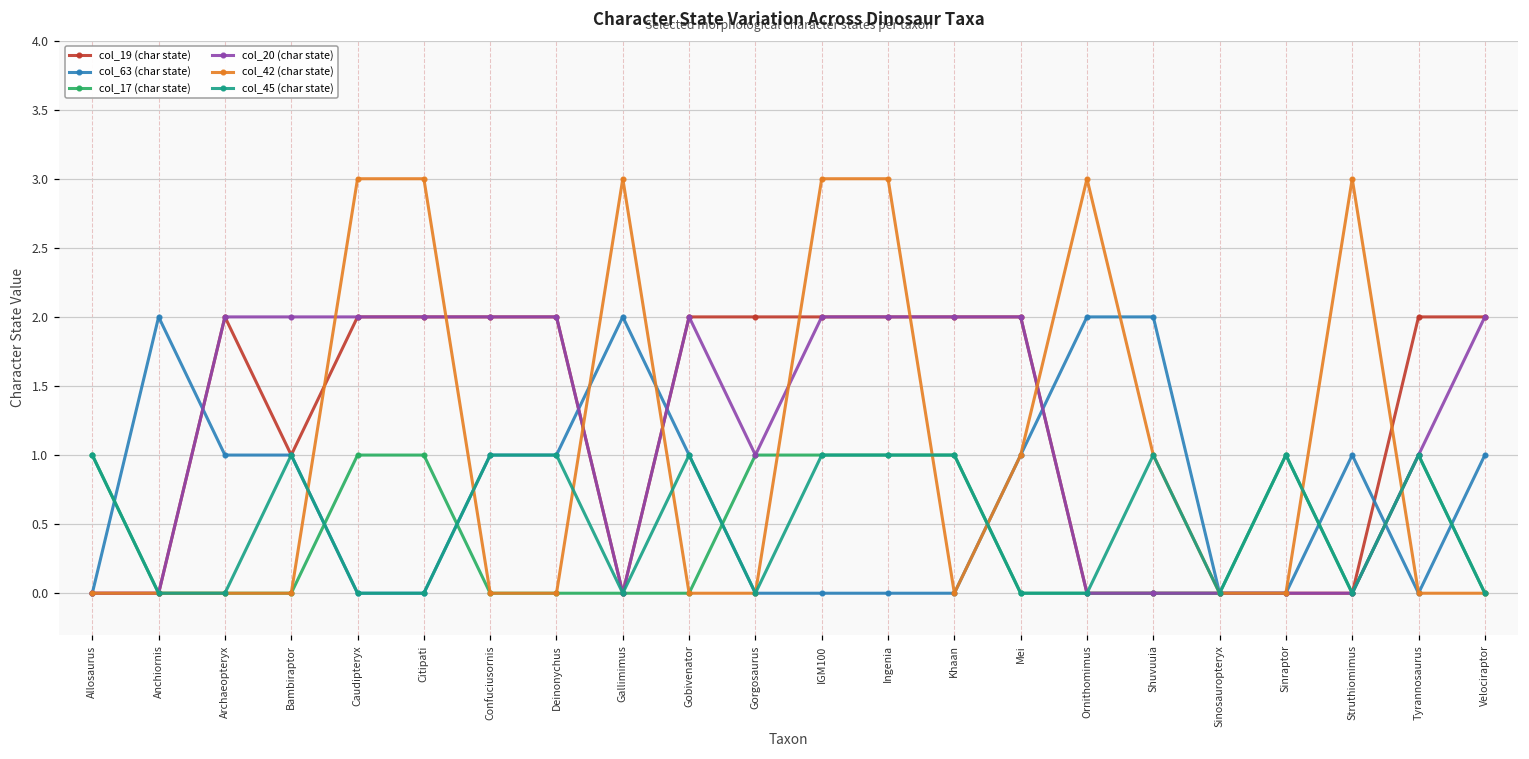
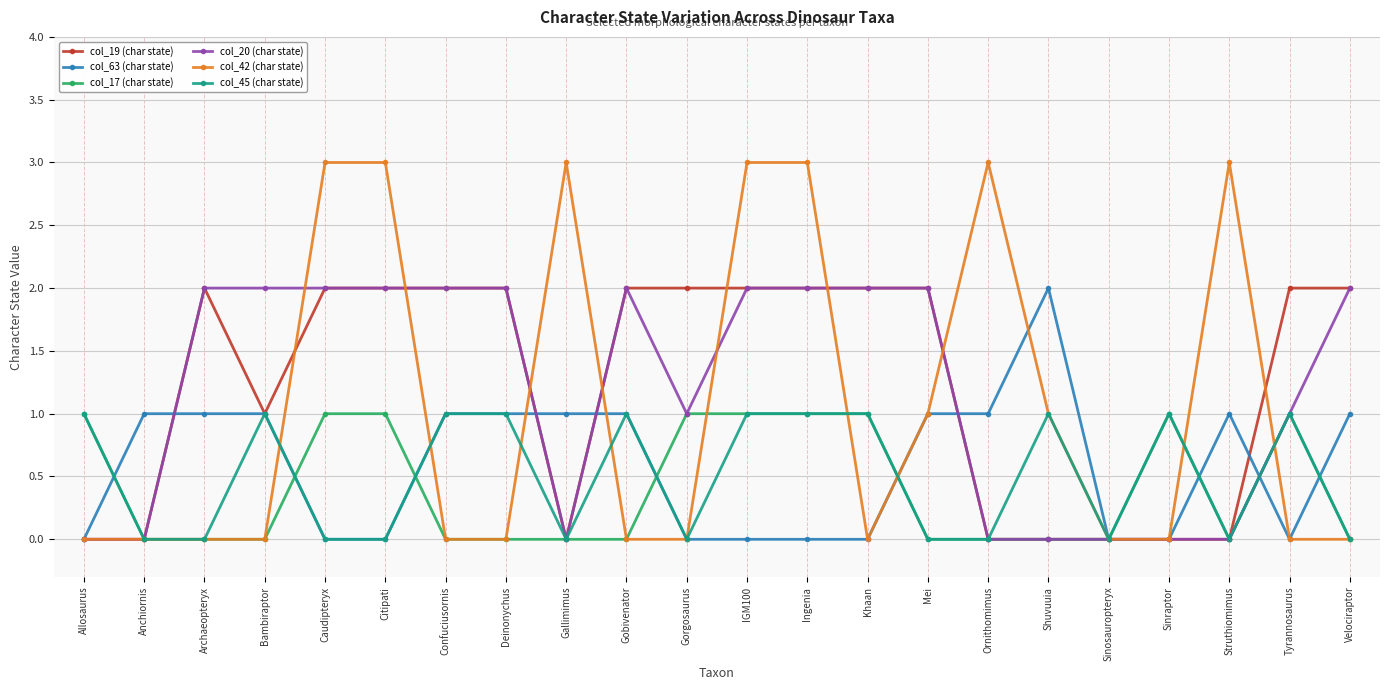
  {
    "col_19 (char state)": {
      "Gorgosaurus": 2,
      "Tyrannosaurus": 2
    },
    "col_63 (char state)": {
-     "Anchiornis": 2,
+     "Anchiornis": 1,
      "Archaeopteryx": 1,
-     "Gallimimus": 2,
+     "Gallimimus": 1,
      "IGM100": 0,
      "Ingenia": 0,
-     "Ornithomimus": 2,
+     "Ornithomimus": 1,
      "Shuvuuia": 2,
      "Struthiomimus": 1,
      "Velociraptor": 1
    },
    "col_20 (char state)": {
      "Bambiraptor": 2
    },
    "col_42 (char state)": {
      "Caudipteryx": 3,
      "Citipati": 3,
      "Gallimimus": 3,
      "IGM100": 3,
      "Ingenia": 3,
      "Ornithomimus": 3,
      "Struthiomimus": 3
    }
  }
